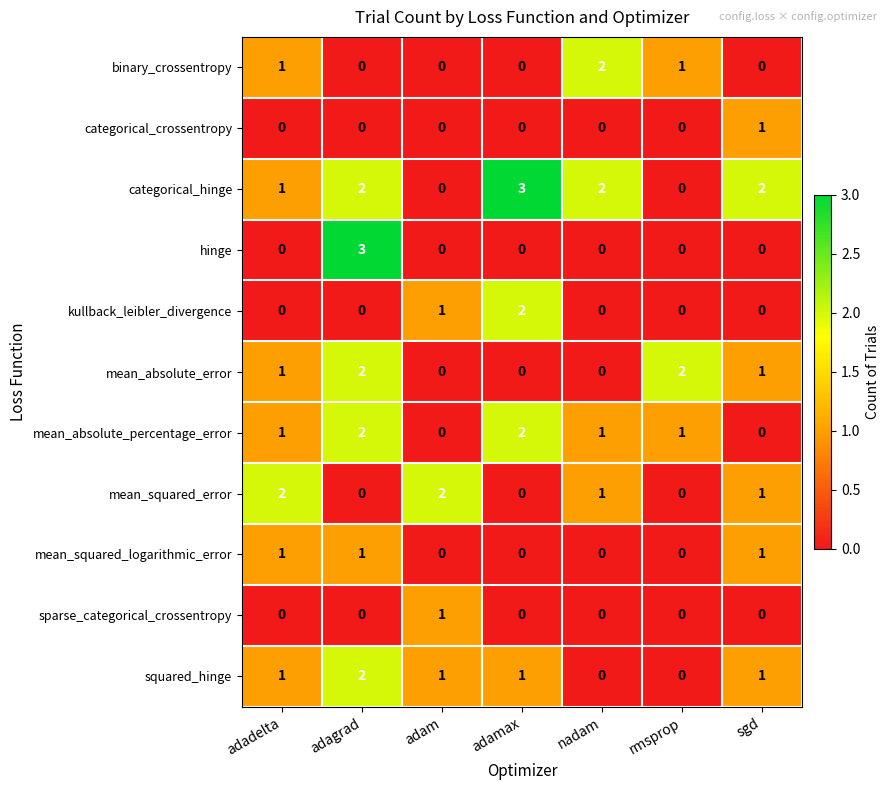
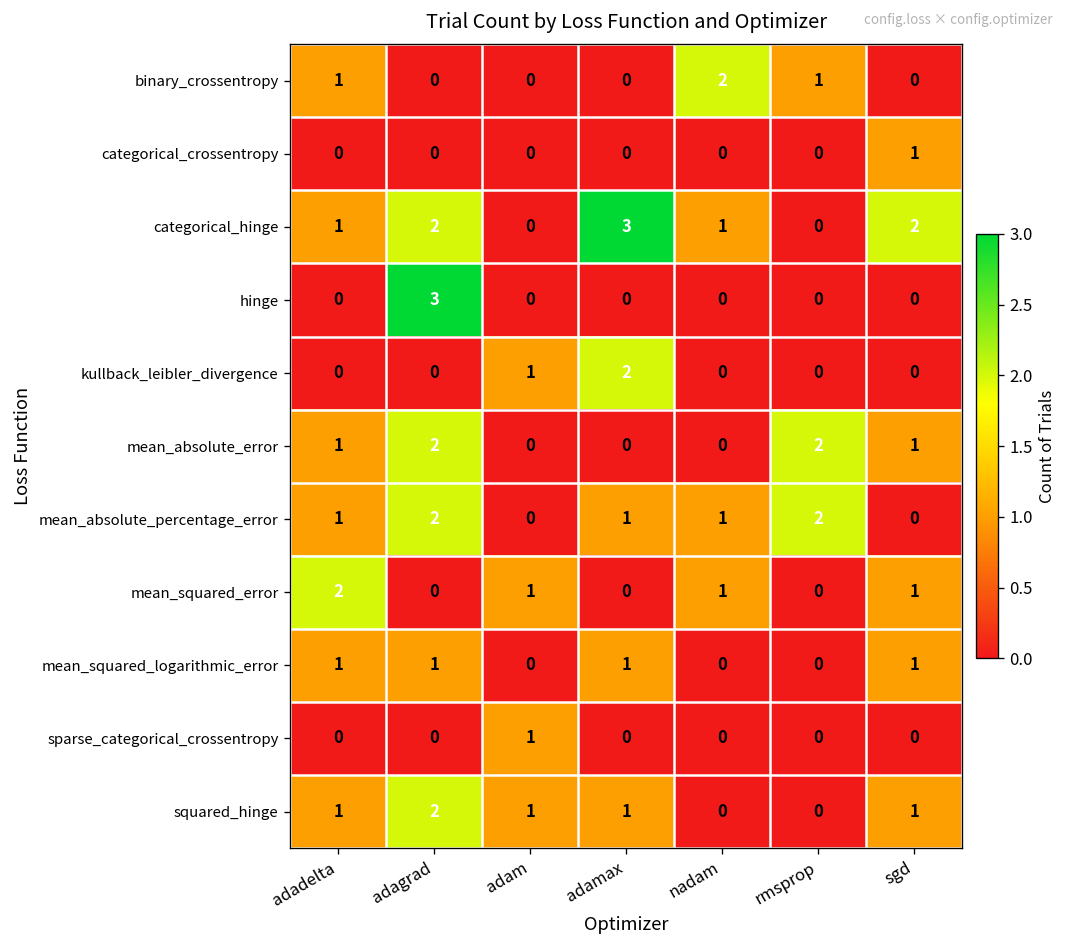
  {
    "binary_crossentropy": {
      "adadelta": 1,
      "adagrad": 0,
      "adam": 0,
      "adamax": 0,
      "nadam": 2,
      "rmsprop": 1,
      "sgd": 0
    },
    "categorical_crossentropy": {
      "adadelta": 0,
      "adagrad": 0,
      "adam": 0,
      "adamax": 0,
      "nadam": 0,
      "rmsprop": 0,
      "sgd": 1
    },
    "categorical_hinge": {
      "adadelta": 1,
      "adagrad": 2,
      "adam": 0,
      "adamax": 3,
-     "nadam": 2,
+     "nadam": 1,
      "rmsprop": 0,
      "sgd": 2
    },
    "hinge": {
      "adadelta": 0,
      "adagrad": 3,
      "adam": 0,
      "adamax": 0,
      "nadam": 0,
      "rmsprop": 0,
      "sgd": 0
    },
    "kullback_leibler_divergence": {
      "adadelta": 0,
      "adagrad": 0,
      "adam": 1,
      "adamax": 2,
      "nadam": 0,
      "rmsprop": 0,
      "sgd": 0
    },
    "mean_absolute_error": {
      "adadelta": 1,
      "adagrad": 2,
      "adam": 0,
      "adamax": 0,
      "nadam": 0,
      "rmsprop": 2,
      "sgd": 1
    },
    "mean_absolute_percentage_error": {
      "adadelta": 1,
      "adagrad": 2,
      "adam": 0,
-     "adamax": 2,
+     "adamax": 1,
      "nadam": 1,
-     "rmsprop": 1,
+     "rmsprop": 2,
      "sgd": 0
    },
    "mean_squared_error": {
      "adadelta": 2,
      "adagrad": 0,
-     "adam": 2,
+     "adam": 1,
      "adamax": 0,
      "nadam": 1,
      "rmsprop": 0,
      "sgd": 1
    },
    "mean_squared_logarithmic_error": {
      "adadelta": 1,
      "adagrad": 1,
      "adam": 0,
-     "adamax": 0,
+     "adamax": 1,
      "nadam": 0,
      "rmsprop": 0,
      "sgd": 1
    },
    "sparse_categorical_crossentropy": {
      "adadelta": 0,
      "adagrad": 0,
      "adam": 1,
      "adamax": 0,
      "nadam": 0,
      "rmsprop": 0,
      "sgd": 0
    },
    "squared_hinge": {
      "adadelta": 1,
      "adagrad": 2,
      "adam": 1,
      "adamax": 1,
      "nadam": 0,
      "rmsprop": 0,
      "sgd": 1
    }
  }
